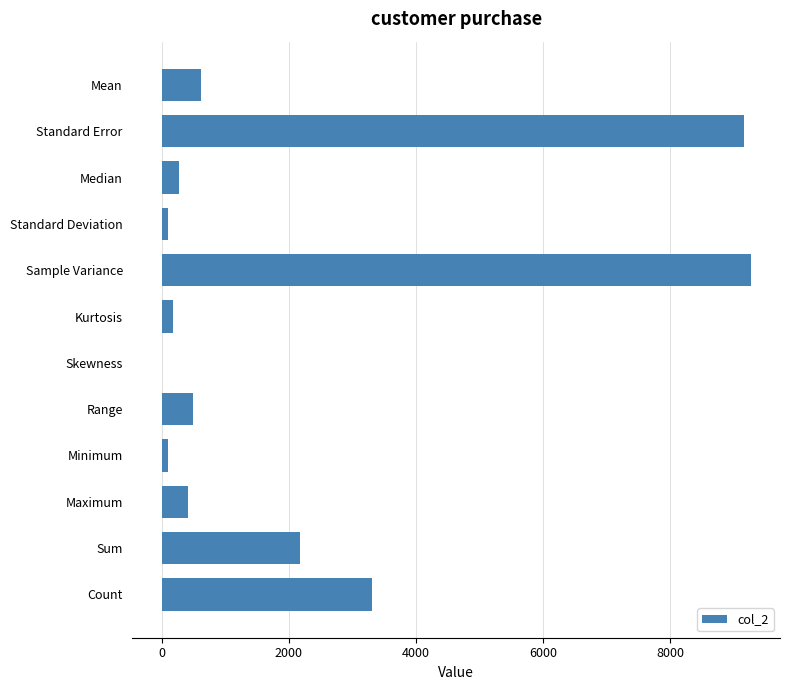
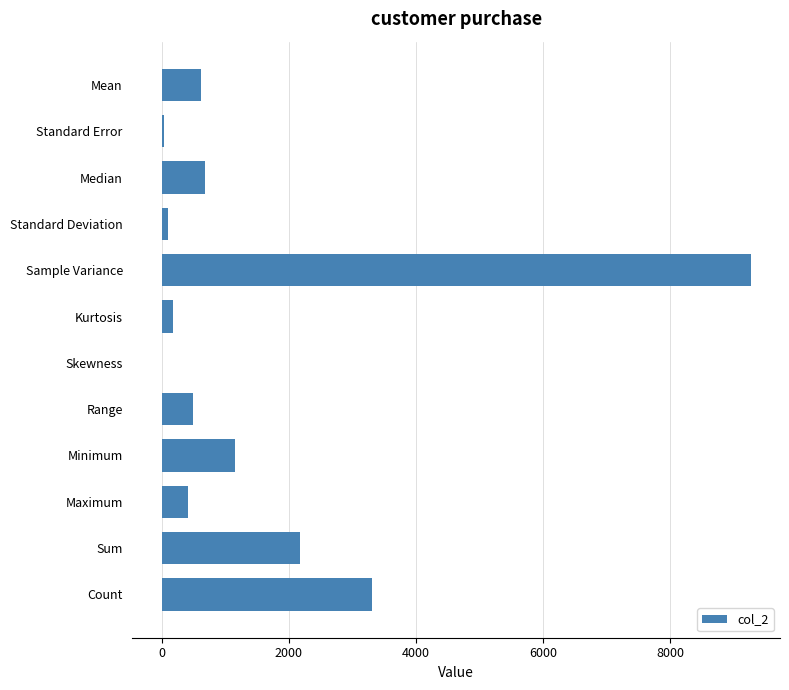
  {
    "Mean": 600,
-   "Standard Error": 9200,
-   "Median": 300,
+   "Standard Error": 0,
+   "Median": 700,
    "Standard Deviation": 100,
    "Sample Variance": 9300,
    "Kurtosis": 200,
    "Range": 500,
-   "Minimum": 100,
+   "Minimum": 1100,
    "Maximum": 400,
    "Sum": 2200,
    "Count": 3300
  }
